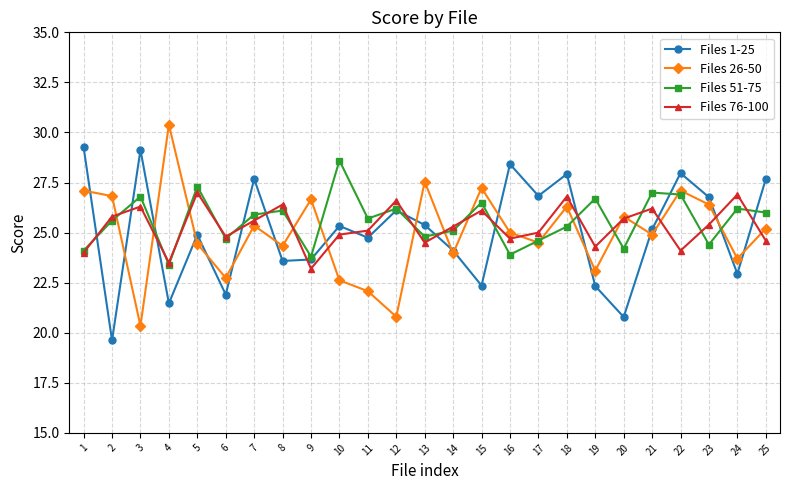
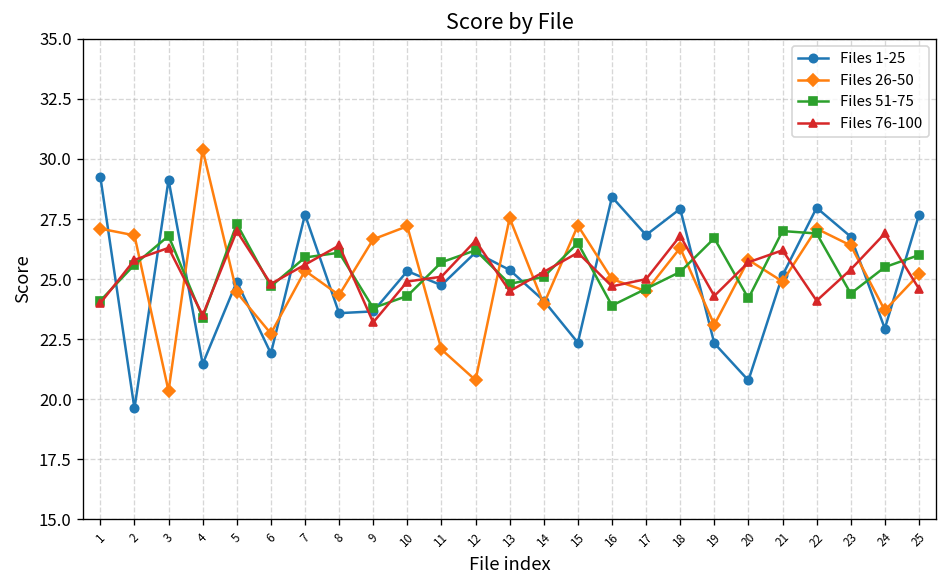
  {
    "Files 1-25": {
      "1": 29.3,
      "2": 19.6,
      "3": 29.1,
      "4": 21.5,
      "5": 24.9,
      "6": 21.9,
      "7": 27.7,
      "8": 23.6,
      "9": 23.7,
      "10": 25.3,
      "11": 24.7,
      "13": 25.4,
      "14": 24.1,
      "15": 22.4,
      "16": 28.4,
      "17": 26.8,
      "18": 27.9,
      "19": 22.3,
      "20": 20.8,
      "21": 25.2,
      "22": 28.0,
      "23": 26.8,
      "24": 22.9,
      "25": 27.7
    },
    "Files 26-50": {
      "1": 27.1,
      "2": 26.8,
      "3": 20.3,
      "4": 30.4,
      "5": 24.4,
      "6": 22.7,
      "7": 25.3,
      "8": 24.3,
      "9": 26.7,
-     "10": 22.6,
+     "10": 27.2,
      "11": 22.1,
      "12": 20.8,
      "13": 27.5,
      "14": 24.0,
      "15": 27.2,
      "16": 25.0,
      "18": 26.3,
      "19": 23.1,
      "21": 24.9,
      "22": 27.1,
      "23": 26.4,
      "24": 23.7,
      "25": 25.2
    },
    "Files 51-75": {
      "2": 25.6,
      "3": 26.8,
      "5": 27.3,
      "7": 25.9,
      "8": 26.1,
      "9": 23.8,
-     "10": 28.6,
+     "10": 24.3,
      "11": 25.7,
      "13": 24.8,
      "14": 25.1,
      "15": 26.5,
      "16": 23.9,
      "18": 25.3,
      "19": 26.7,
      "20": 24.2,
      "21": 27.0,
      "22": 26.9,
      "23": 24.4,
-     "24": 26.2,
+     "24": 25.5,
      "25": 26.0
    },
    "Files 76-100": {
      "2": 25.8,
      "3": 26.3,
      "5": 27.0,
      "7": 25.6,
      "8": 26.4,
      "9": 23.2,
      "10": 24.9,
      "11": 25.1,
      "12": 26.6,
      "13": 24.5,
      "14": 25.3,
      "15": 26.1,
      "16": 24.7,
      "17": 25.0,
      "18": 26.8,
      "19": 24.3,
      "21": 26.2,
      "22": 24.1,
      "23": 25.4,
      "24": 26.9,
      "25": 24.6
    }
  }
